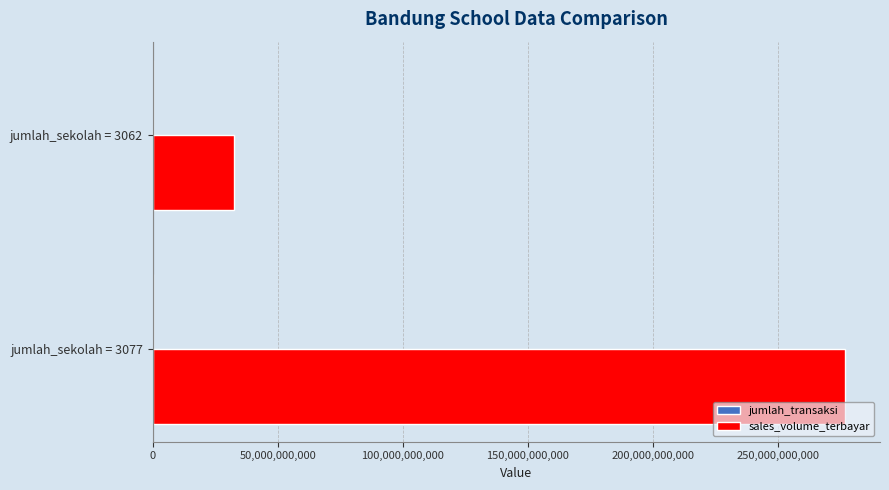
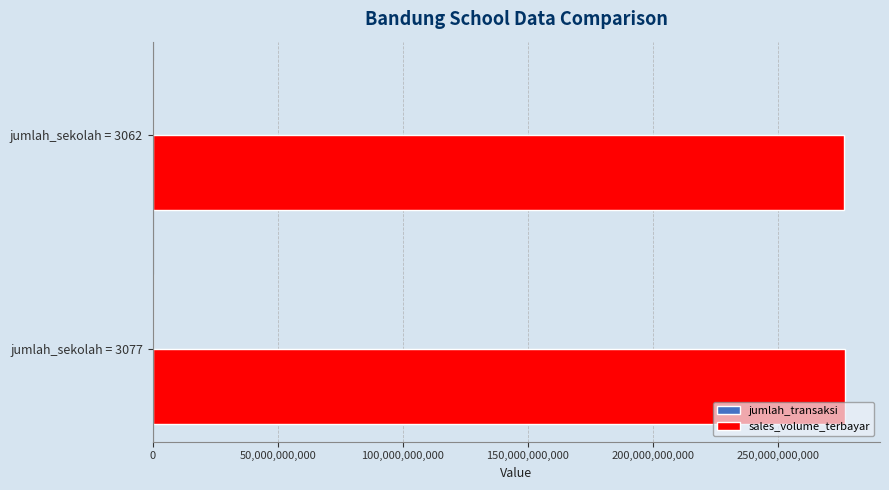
  {
    "sales_volume_terbayar": {
-     "jumlah_sekolah = 3062": "32,000,000,000",
+     "jumlah_sekolah = 3062": "277,000,000,000",
      "jumlah_sekolah = 3077": "277,000,000,000"
    }
  }
